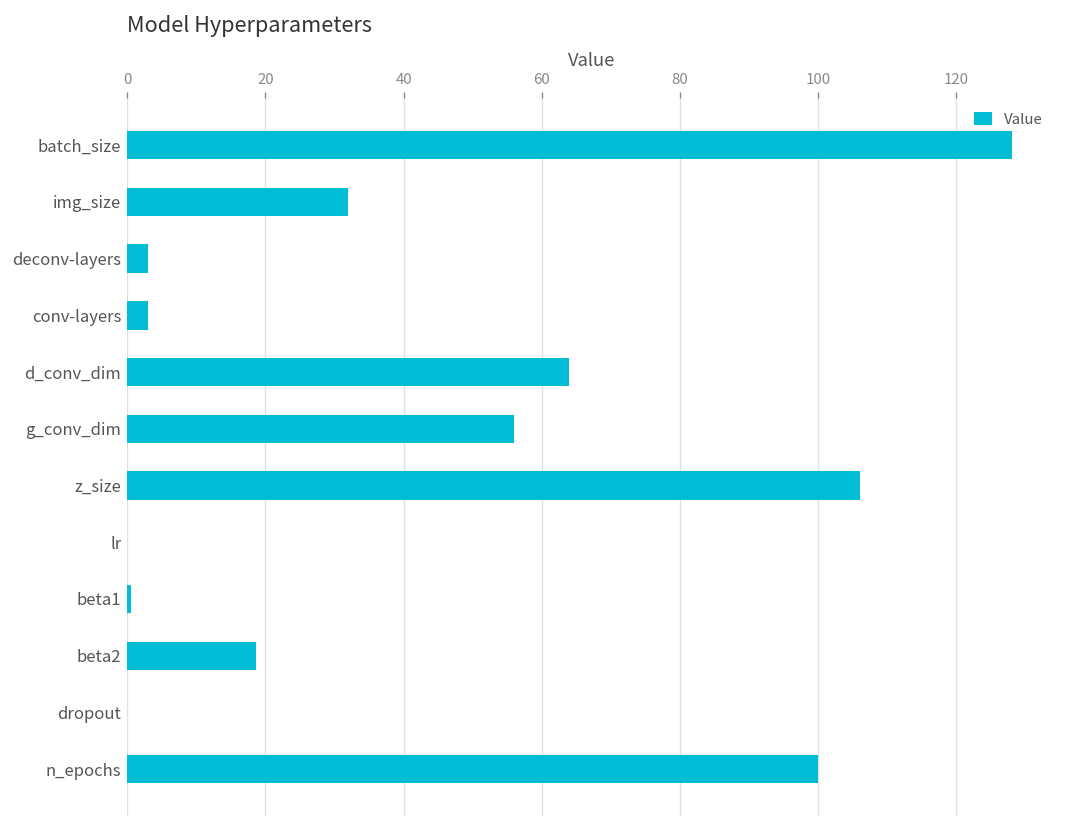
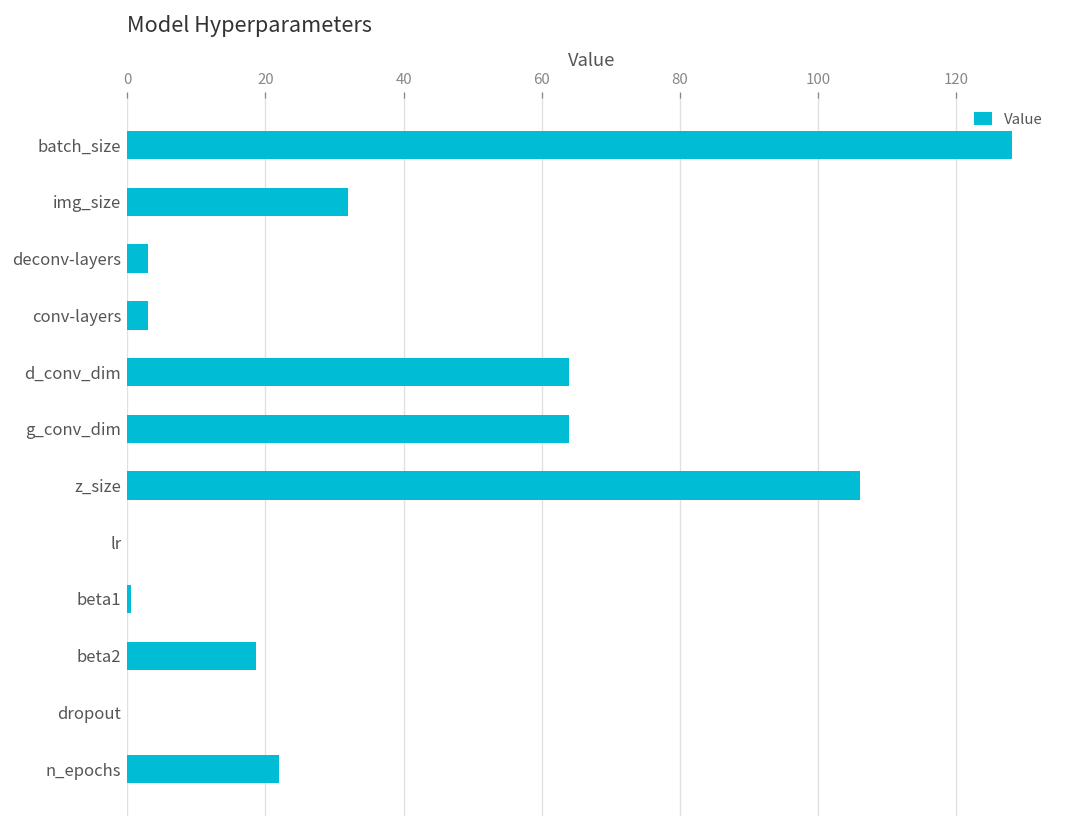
  {
    "batch_size": 128,
    "img_size": 32,
    "deconv-layers": 3,
    "conv-layers": 3,
    "d_conv_dim": 64,
-   "g_conv_dim": 56,
+   "g_conv_dim": 64,
    "z_size": 106,
    "beta1": 1,
    "beta2": 19,
    "dropout": 0,
-   "n_epochs": 100
+   "n_epochs": 22
  }
